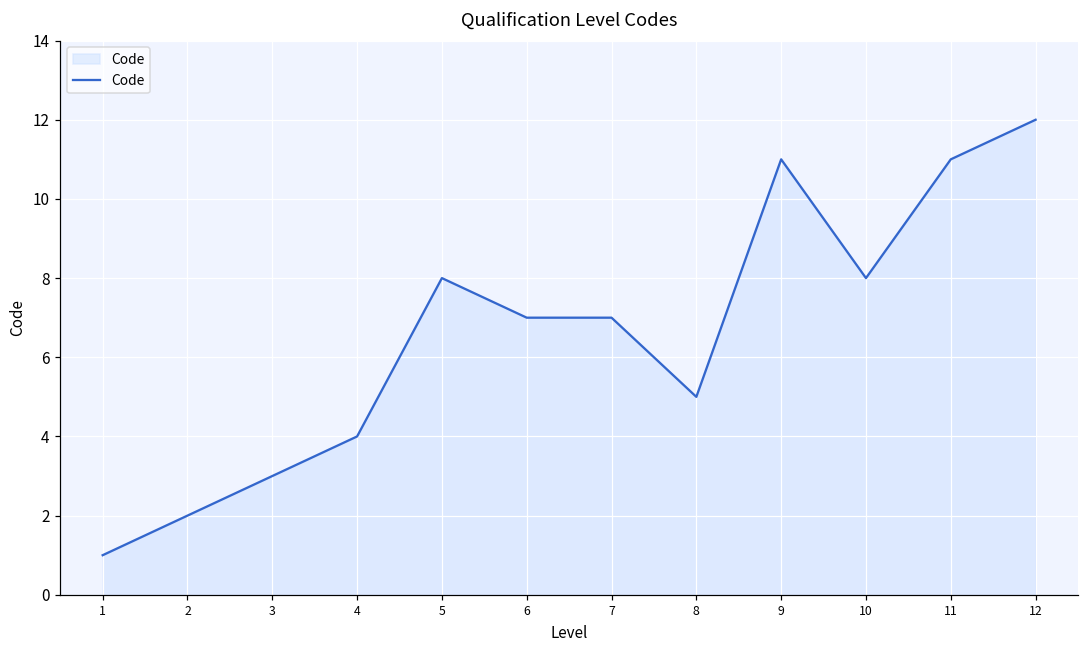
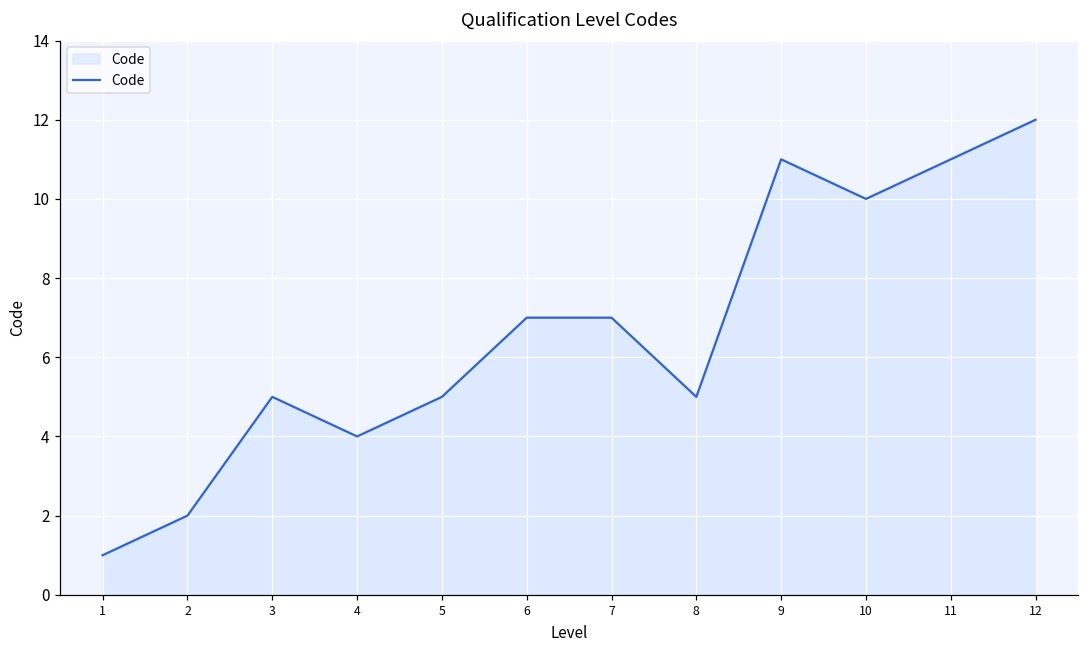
  {
    "1": 1,
    "2": 2,
-   "3": 3,
+   "3": 5,
    "4": 4,
-   "5": 8,
+   "5": 5,
    "6": 7,
    "7": 7,
    "8": 5,
    "9": 11,
-   "10": 8,
+   "10": 10,
    "11": 11,
    "12": 12
  }
